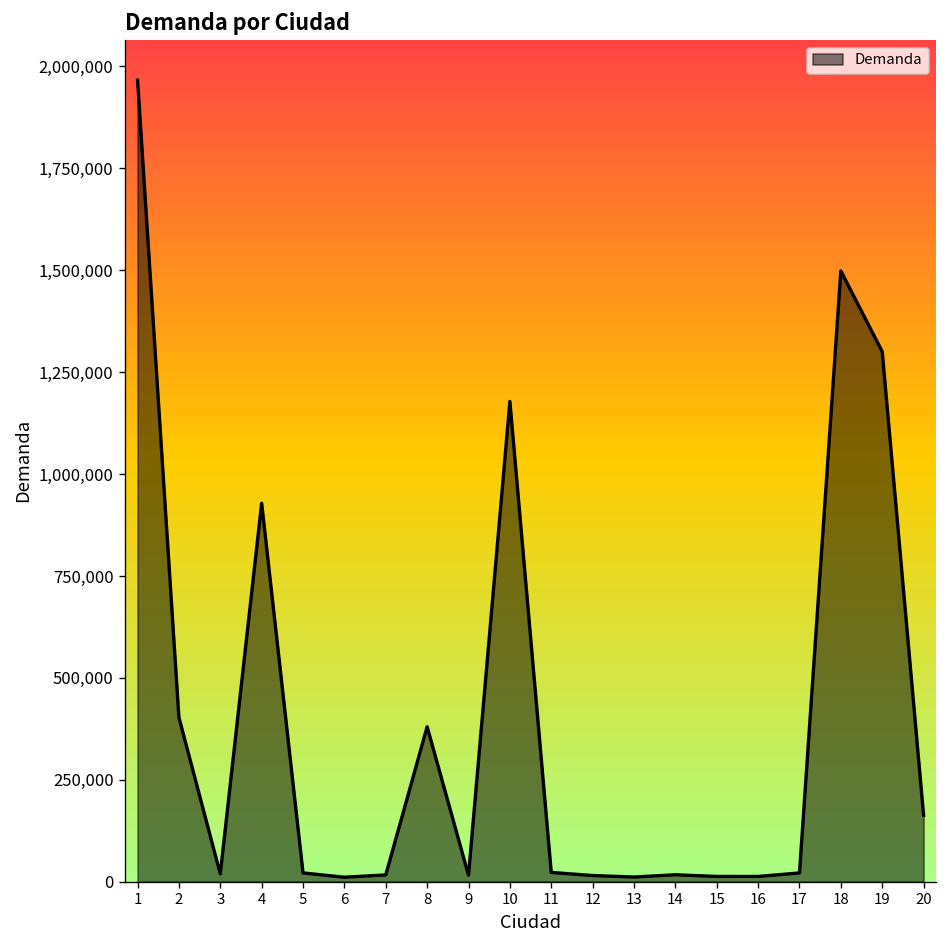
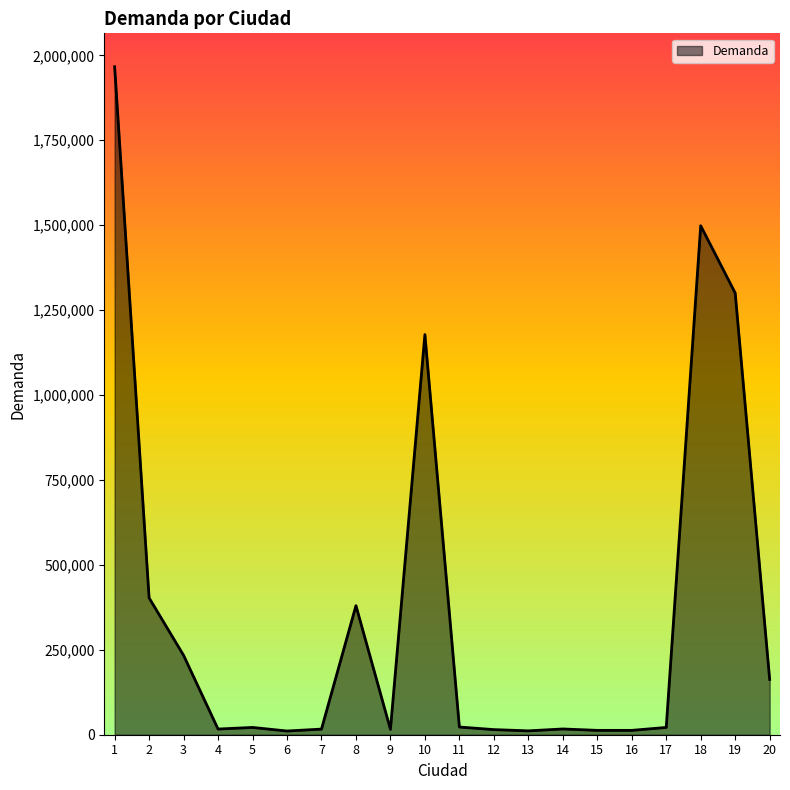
  {
    "1": "1,970,000",
    "2": "400,000",
-   "3": "20,000",
-   "4": "930,000",
+   "3": "230,000",
+   "4": "20,000",
    "5": "20,000",
    "6": "10,000",
    "7": "20,000",
    "8": "380,000",
    "9": "20,000",
    "10": "1,180,000",
    "11": "20,000",
    "12": "20,000",
    "13": "10,000",
    "14": "20,000",
    "15": "10,000",
    "16": "10,000",
    "17": "20,000",
    "18": "1,500,000",
    "19": "1,300,000",
    "20": "160,000"
  }
